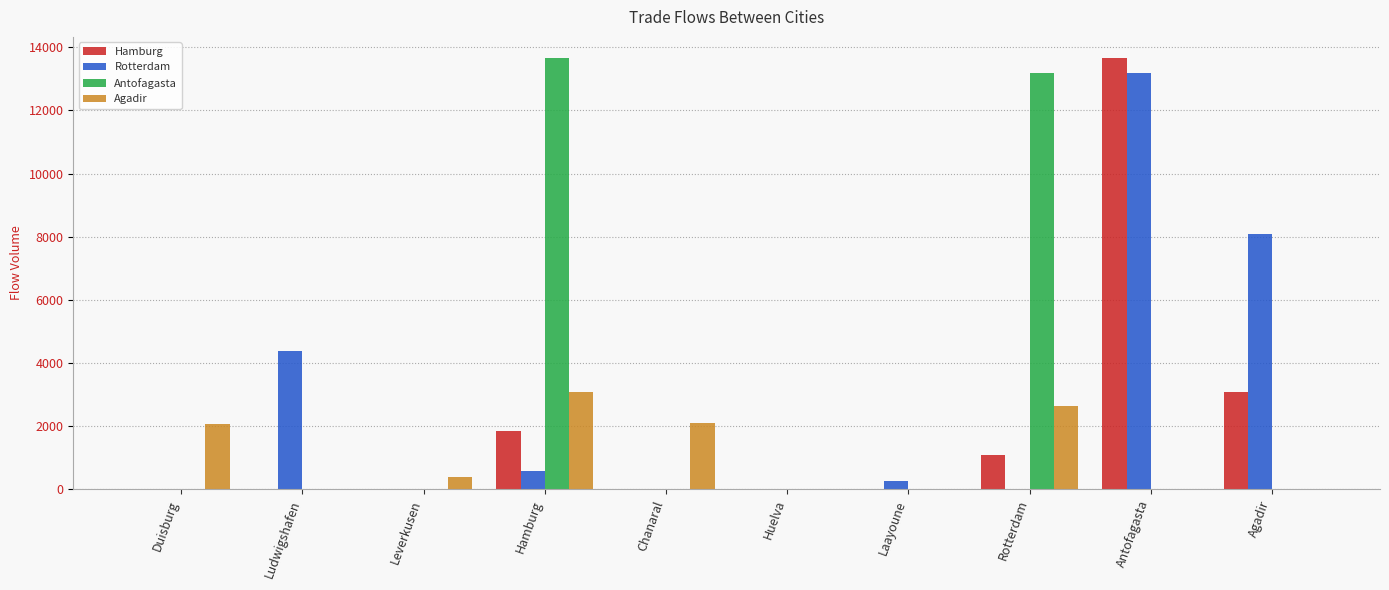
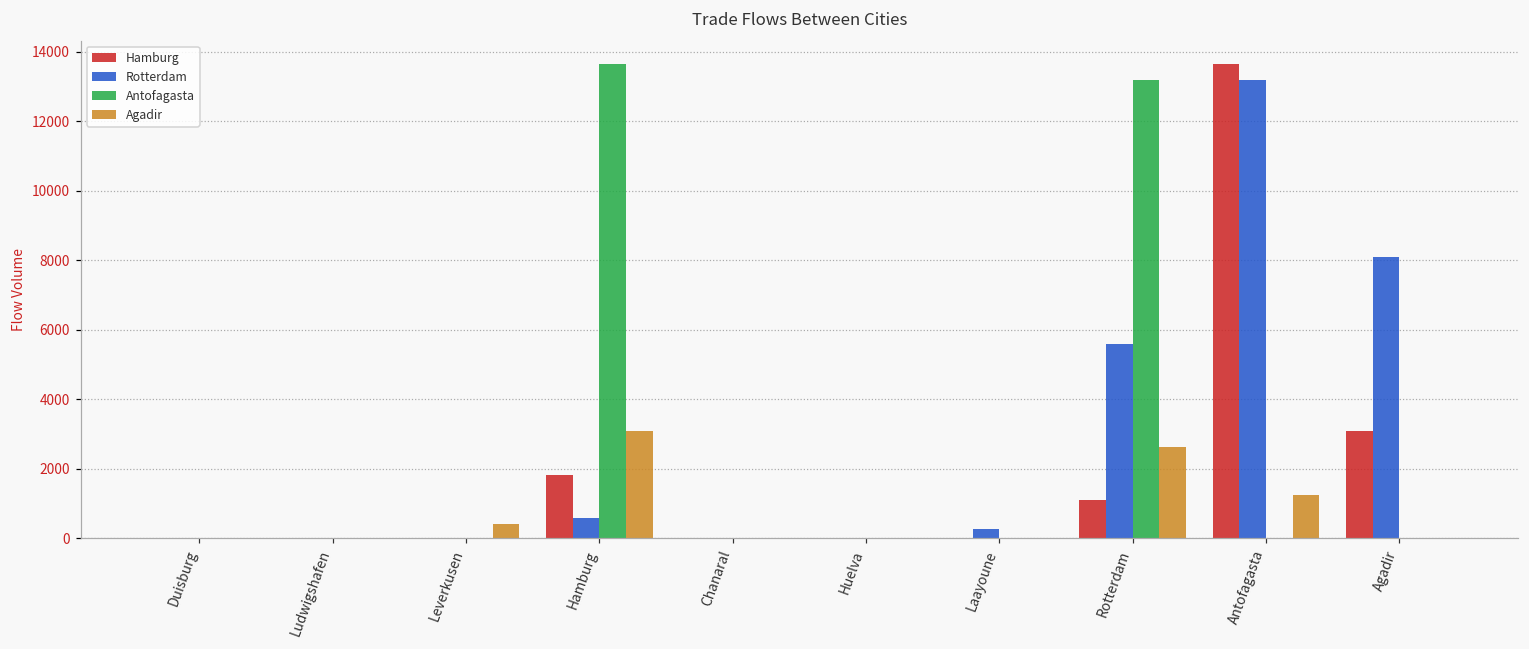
  {
    "Hamburg": {
      "Duisburg": 0,
      "Ludwigshafen": 0,
      "Leverkusen": 0,
      "Hamburg": 1800,
      "Chanaral": 0,
      "Huelva": 0,
      "Laayoune": 0,
      "Rotterdam": 1100,
      "Antofagasta": 13600,
      "Agadir": 3100
    },
    "Rotterdam": {
      "Duisburg": 0,
-     "Ludwigshafen": 4400,
+     "Ludwigshafen": 0,
      "Leverkusen": 0,
      "Hamburg": 600,
      "Chanaral": 0,
      "Huelva": 0,
      "Laayoune": 300,
-     "Rotterdam": 0,
+     "Rotterdam": 5600,
      "Antofagasta": 13200,
      "Agadir": 8100
    },
    "Antofagasta": {
      "Duisburg": 0,
      "Ludwigshafen": 0,
      "Leverkusen": 0,
      "Hamburg": 13600,
      "Chanaral": 0,
      "Huelva": 0,
      "Laayoune": 0,
      "Rotterdam": 13200,
      "Antofagasta": 0,
      "Agadir": 0
    },
    "Agadir": {
-     "Duisburg": 2100,
+     "Duisburg": 0,
      "Ludwigshafen": 0,
      "Leverkusen": 400,
      "Hamburg": 3100,
-     "Chanaral": 2100,
+     "Chanaral": 0,
      "Huelva": 0,
      "Laayoune": 0,
      "Rotterdam": 2600,
-     "Antofagasta": 0,
+     "Antofagasta": 1200,
      "Agadir": 0
    }
  }
